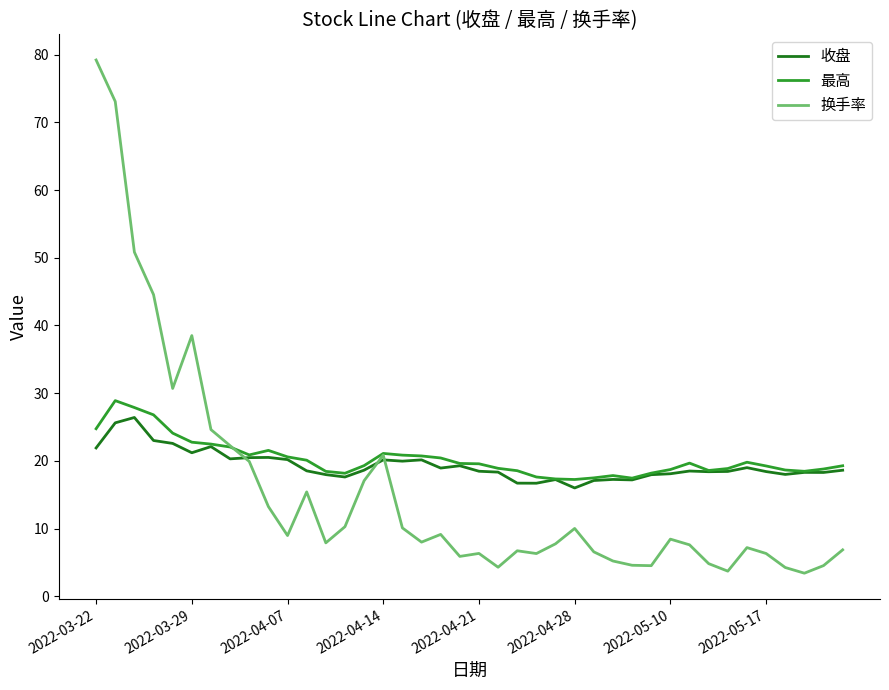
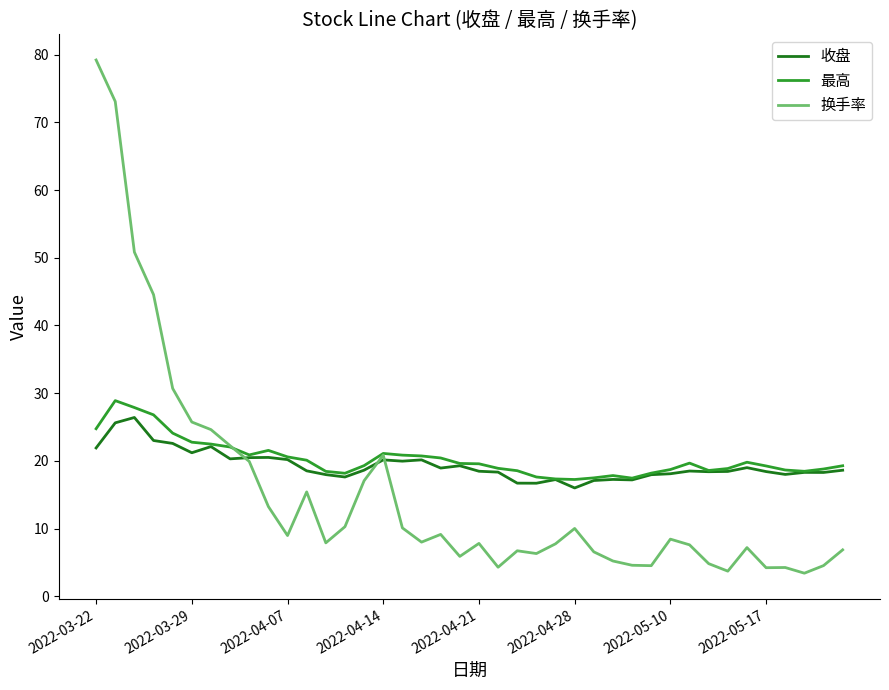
  {
    "换手率": {
      "2022-03-22": 79,
-     "2022-03-29": 39,
+     "2022-03-29": 26,
      "2022-04-07": 9,
-     "2022-04-21": 6,
+     "2022-04-21": 8,
      "2022-04-28": 10,
      "2022-05-10": 8,
-     "2022-05-17": 6
+     "2022-05-17": 4
    }
  }
